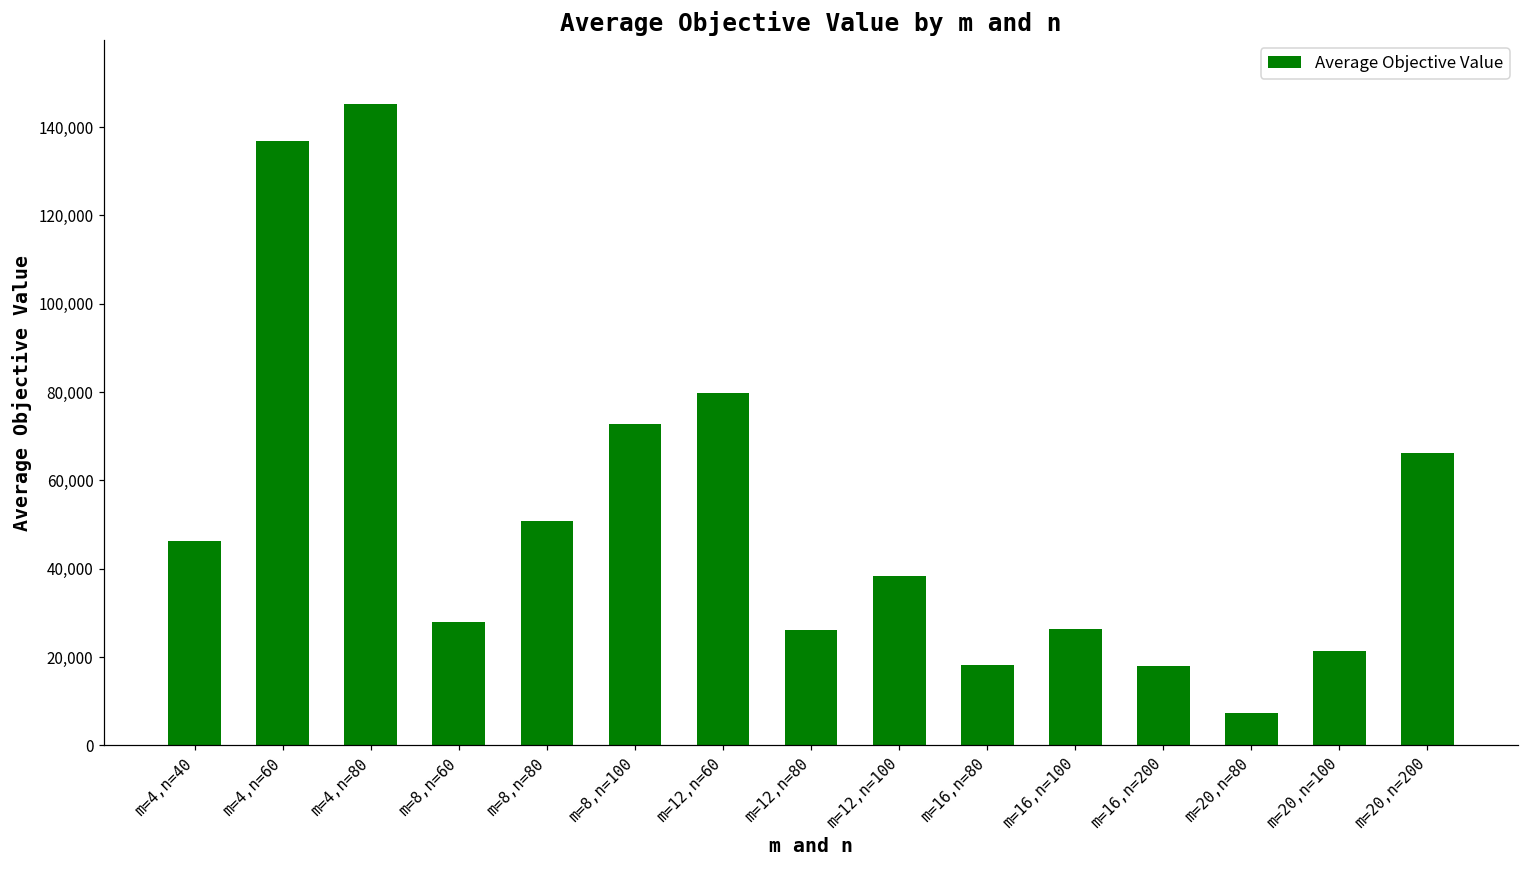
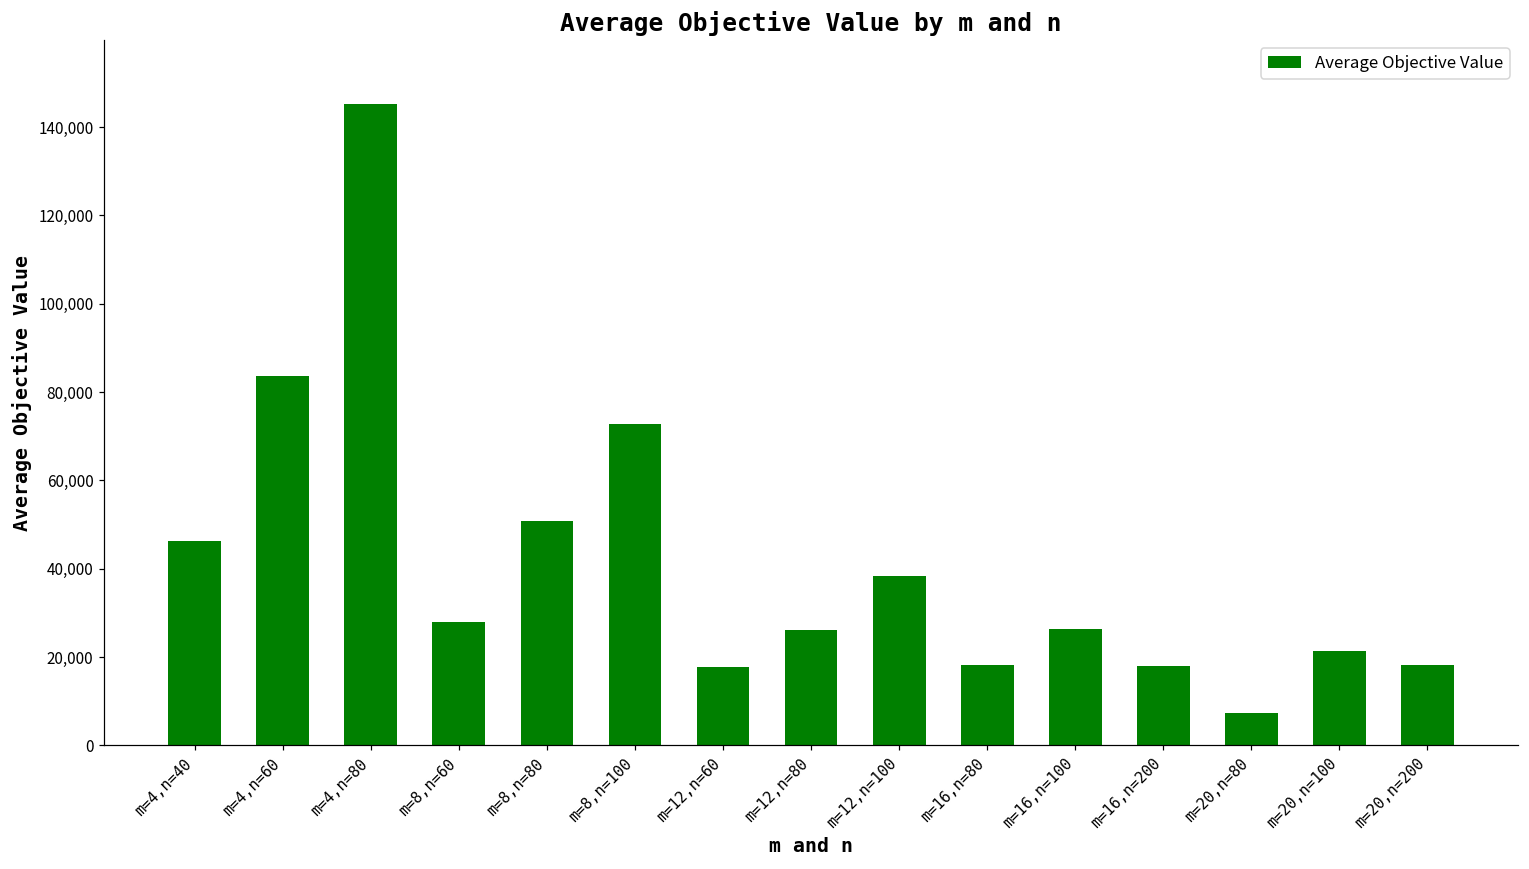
  {
    "m=4,n=40": "46,000",
-   "m=4,n=60": "137,000",
+   "m=4,n=60": "84,000",
    "m=4,n=80": "145,000",
    "m=8,n=60": "28,000",
    "m=8,n=80": "51,000",
    "m=8,n=100": "73,000",
-   "m=12,n=60": "80,000",
+   "m=12,n=60": "18,000",
    "m=12,n=80": "26,000",
    "m=12,n=100": "38,000",
    "m=16,n=80": "18,000",
    "m=16,n=100": "26,000",
    "m=16,n=200": "18,000",
    "m=20,n=80": "7,000",
    "m=20,n=100": "21,000",
-   "m=20,n=200": "66,000"
+   "m=20,n=200": "18,000"
  }
